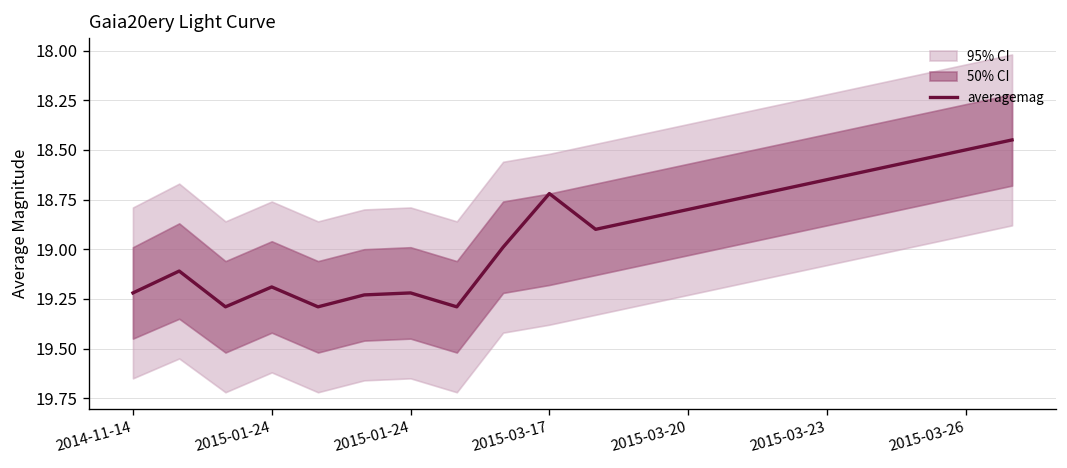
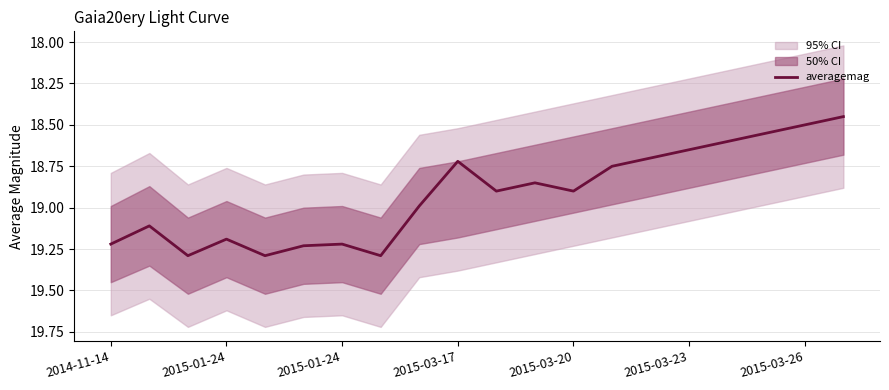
  {
    "averagemag": {
      "2015-03-17": 18.72,
-     "2015-03-20": 18.8,
+     "2015-03-20": 18.9,
      "2015-03-23": 18.65,
      "2015-03-26": 18.5
    }
  }
